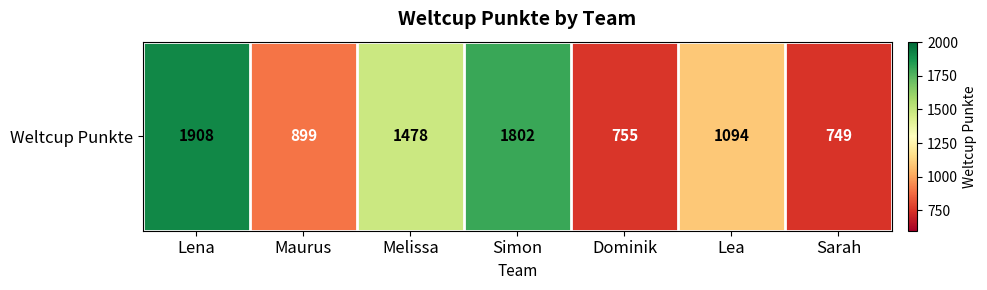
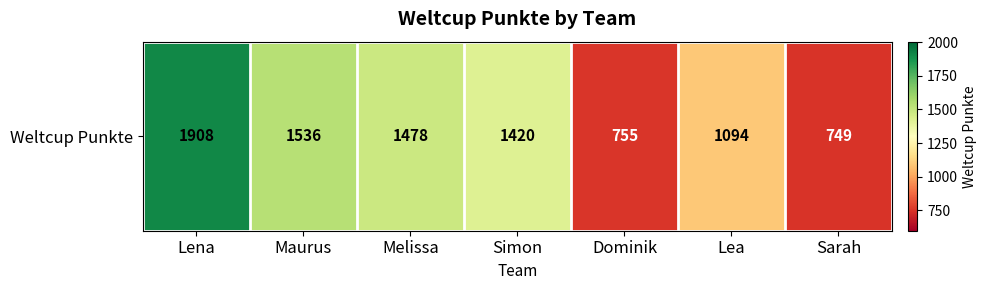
  {
    "Weltcup Punkte": {
      "Lena": 1908,
-     "Maurus": 899,
+     "Maurus": 1536,
      "Melissa": 1478,
-     "Simon": 1802,
+     "Simon": 1420,
      "Dominik": 755,
      "Lea": 1094,
      "Sarah": 749
    }
  }
